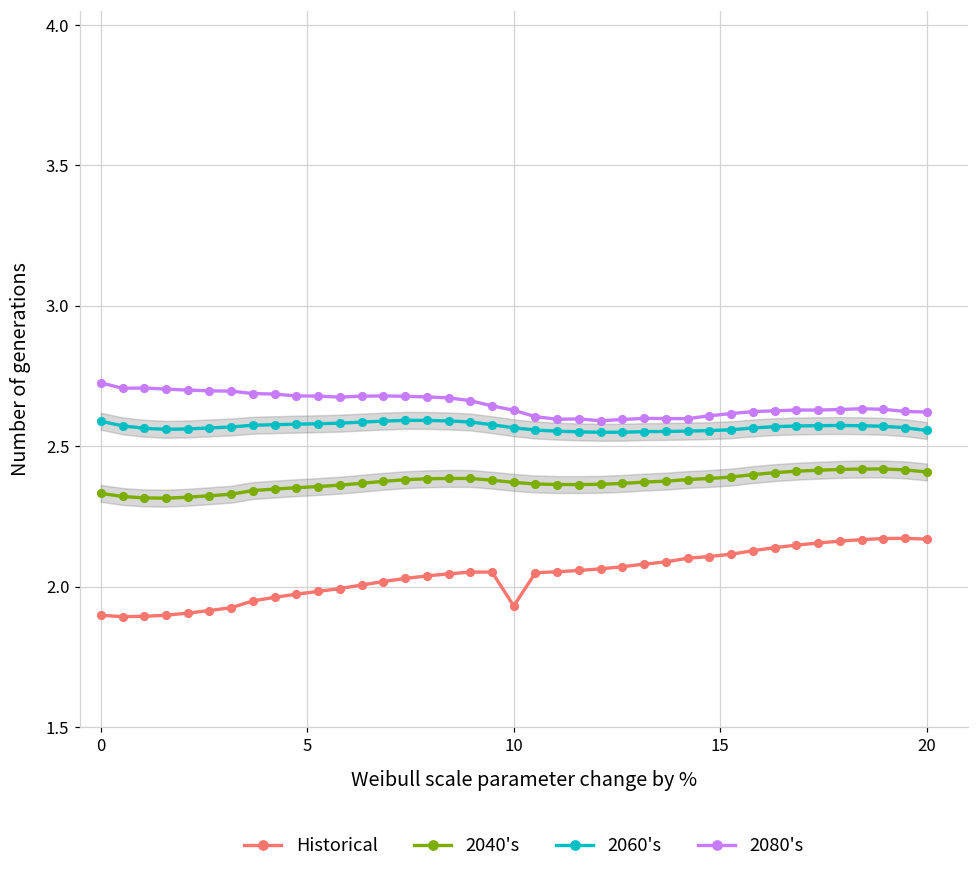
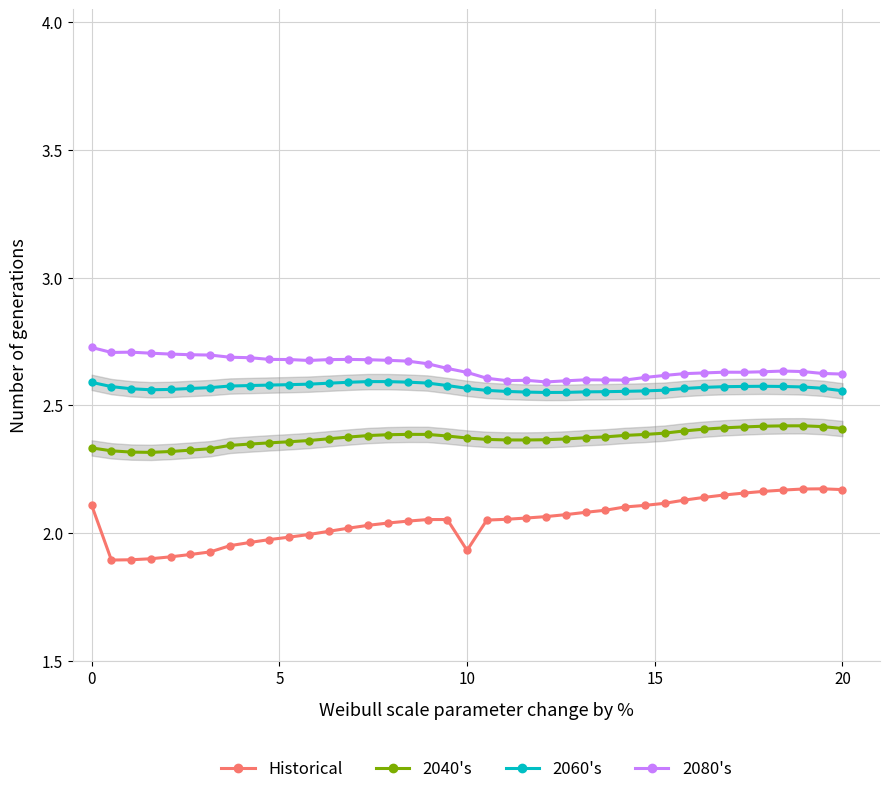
  {
    "Historical": {
-     "0": 1.90,
+     "0": 2.11,
      "10": 1.93,
      "20": 2.17
    }
  }
